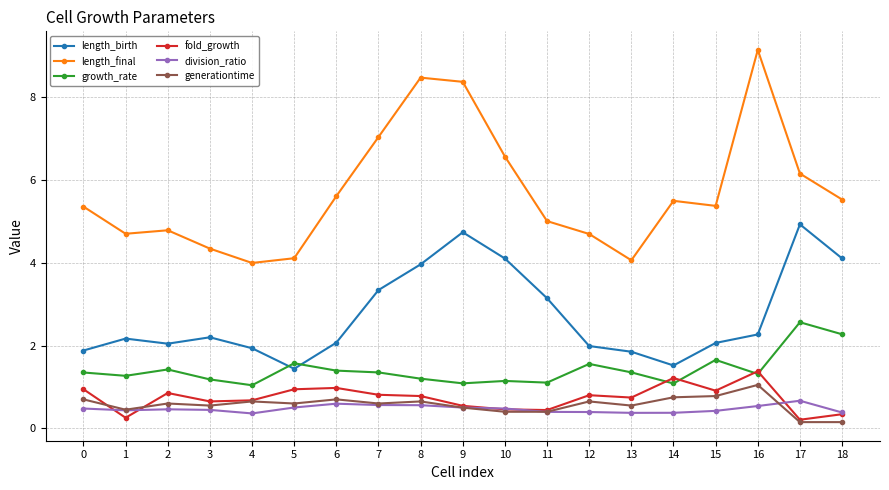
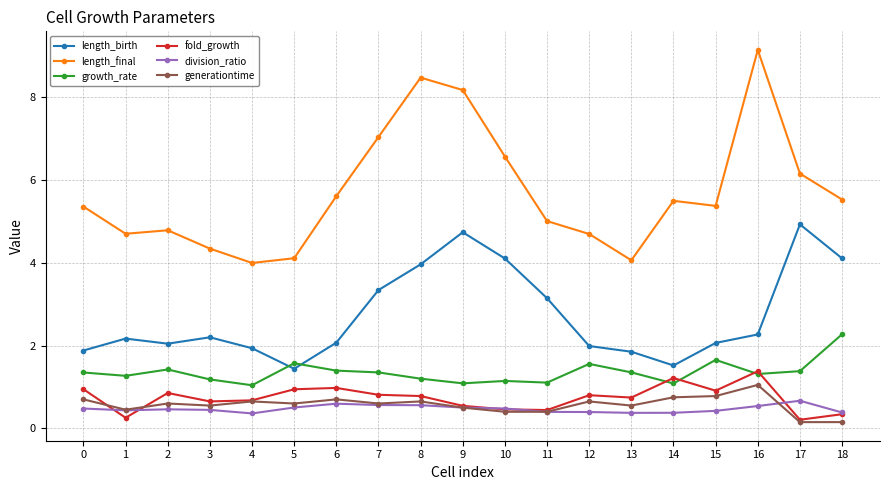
  {
    "length_birth": {
      "0": 1.9,
      "1": 2.2,
      "2": 2.0,
      "3": 2.2,
      "4": 1.9,
      "5": 1.4,
      "6": 2.1,
      "7": 3.3,
      "8": 4.0,
      "9": 4.7,
      "10": 4.1,
      "11": 3.1,
      "12": 2.0,
      "13": 1.9,
      "14": 1.5,
      "15": 2.1,
      "16": 2.3,
      "17": 4.9,
      "18": 4.1
    },
    "length_final": {
      "0": 5.4,
      "1": 4.7,
      "2": 4.8,
      "3": 4.3,
      "4": 4.0,
      "5": 4.1,
      "6": 5.6,
      "7": 7.0,
      "8": 8.5,
-     "9": 8.4,
+     "9": 8.2,
      "10": 6.6,
      "11": 5.0,
      "12": 4.7,
      "13": 4.1,
      "14": 5.5,
      "15": 5.4,
      "16": 9.2,
      "17": 6.2,
      "18": 5.5
    },
    "growth_rate": {
      "0": 1.3,
      "1": 1.3,
      "2": 1.4,
      "3": 1.2,
      "4": 1.0,
      "5": 1.6,
      "6": 1.4,
      "7": 1.4,
      "8": 1.2,
      "9": 1.1,
      "10": 1.1,
      "11": 1.1,
      "12": 1.6,
      "13": 1.4,
      "14": 1.1,
      "15": 1.7,
      "16": 1.3,
-     "17": 2.6,
+     "17": 1.4,
      "18": 2.3
    },
    "fold_growth": {
      "0": 0.9,
      "1": 0.3,
      "2": 0.9,
      "3": 0.7,
      "5": 0.9,
      "6": 1.0,
      "7": 0.8,
      "8": 0.8,
      "12": 0.8,
      "13": 0.7,
      "14": 1.2,
      "15": 0.9,
      "16": 1.4
    },
    "division_ratio": {
      "0": 0.5,
      "2": 0.5,
      "3": 0.4,
      "4": 0.4,
      "5": 0.5,
      "6": 0.6,
      "8": 0.6,
      "12": 0.4,
      "13": 0.4,
      "14": 0.4,
      "15": 0.4,
      "16": 0.5,
      "17": 0.7
    },
    "generationtime": {
      "0": 0.7,
      "2": 0.6,
      "3": 0.6,
      "5": 0.6,
      "6": 0.7,
      "8": 0.7,
      "12": 0.7,
      "13": 0.6,
      "14": 0.8,
      "15": 0.8,
      "16": 1.1,
      "18": 0.2
    }
  }
